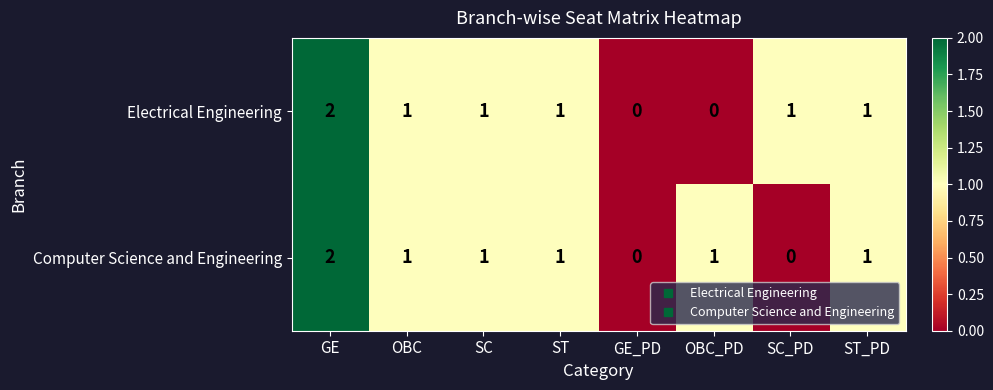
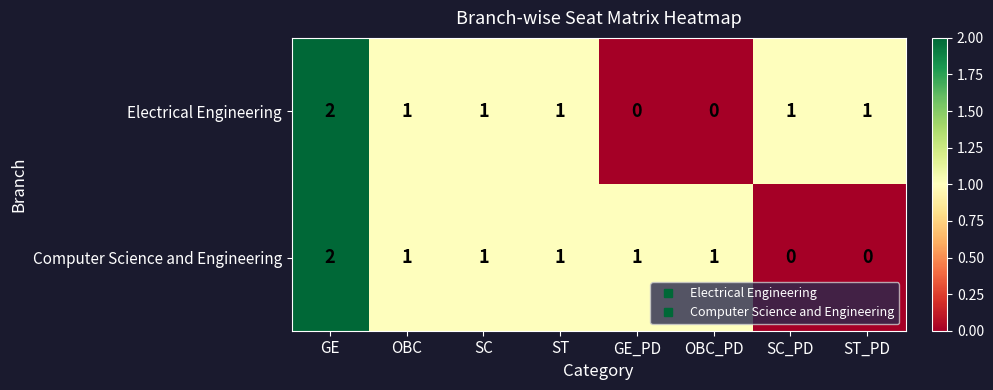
  {
    "Electrical Engineering": {
      "GE": 2,
      "OBC": 1,
      "SC": 1,
      "ST": 1,
      "GE_PD": 0,
      "OBC_PD": 0,
      "SC_PD": 1,
      "ST_PD": 1
    },
    "Computer Science and Engineering": {
      "GE": 2,
      "OBC": 1,
      "SC": 1,
      "ST": 1,
-     "GE_PD": 0,
+     "GE_PD": 1,
      "OBC_PD": 1,
      "SC_PD": 0,
-     "ST_PD": 1
+     "ST_PD": 0
    }
  }
